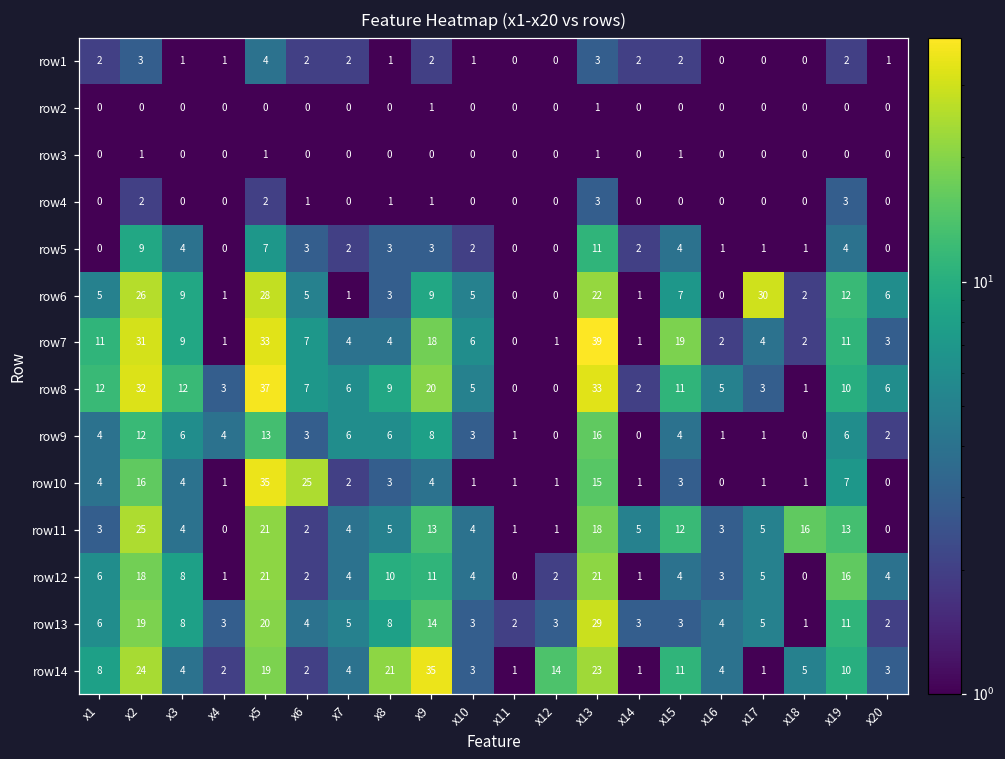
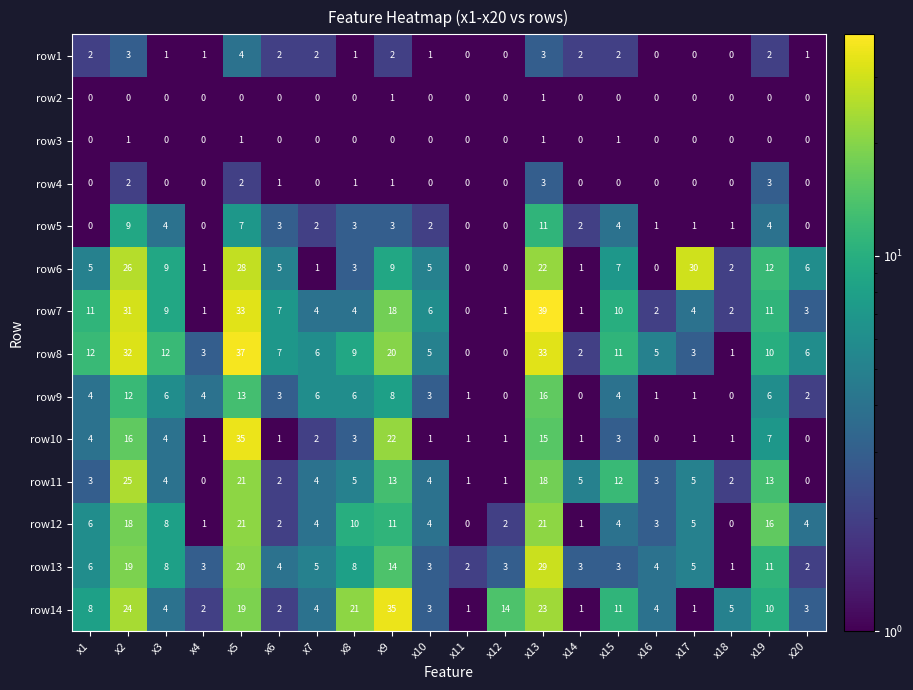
  {
    "row7": {
      "x1": 11,
      "x2": 31,
      "x3": 9,
      "x4": 1,
      "x5": 33,
      "x6": 7,
      "x7": 4,
      "x8": 4,
      "x9": 18,
      "x10": 6,
      "x11": 0,
      "x12": 1,
      "x13": 39,
      "x14": 1,
-     "x15": 19,
+     "x15": 10,
      "x16": 2,
      "x17": 4,
      "x18": 2,
      "x19": 11,
      "x20": 3
    },
    "row10": {
      "x1": 4,
      "x2": 16,
      "x3": 4,
      "x4": 1,
      "x5": 35,
-     "x6": 25,
+     "x6": 1,
      "x7": 2,
      "x8": 3,
-     "x9": 4,
+     "x9": 22,
      "x10": 1,
      "x11": 1,
      "x12": 1,
      "x13": 15,
      "x14": 1,
      "x15": 3,
      "x16": 0,
      "x17": 1,
      "x18": 1,
      "x19": 7,
      "x20": 0
    },
    "row11": {
      "x1": 3,
      "x2": 25,
      "x3": 4,
      "x4": 0,
      "x5": 21,
      "x6": 2,
      "x7": 4,
      "x8": 5,
      "x9": 13,
      "x10": 4,
      "x11": 1,
      "x12": 1,
      "x13": 18,
      "x14": 5,
      "x15": 12,
      "x16": 3,
      "x17": 5,
-     "x18": 16,
+     "x18": 2,
      "x19": 13,
      "x20": 0
    }
  }
